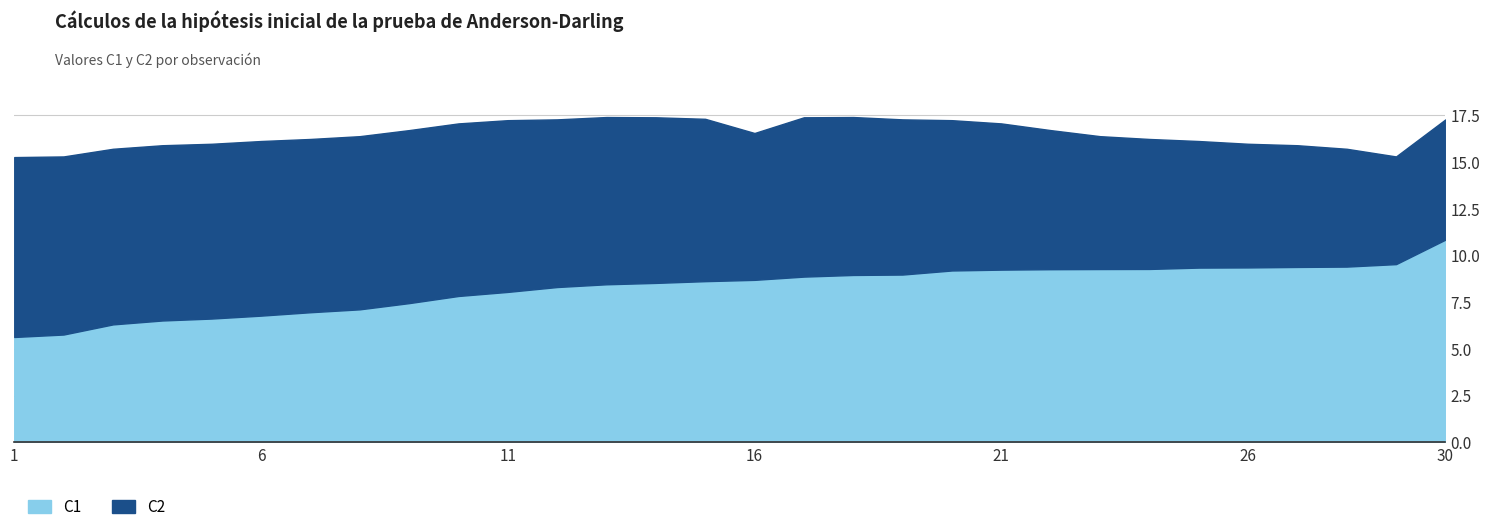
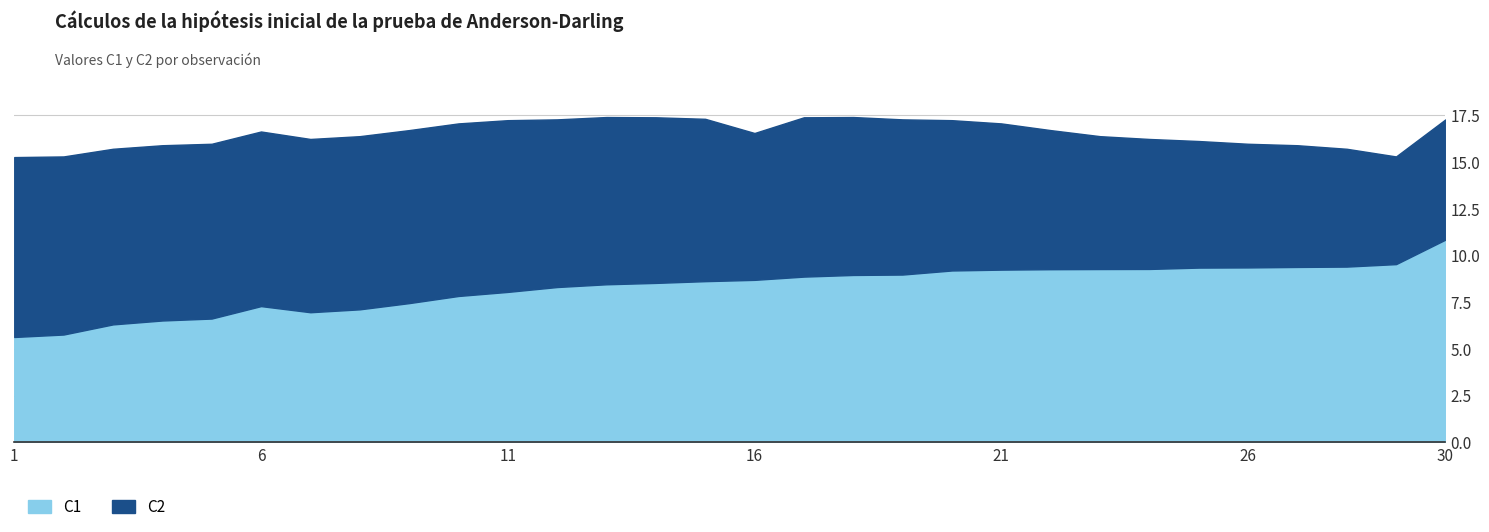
  {
    "C1": {
-     "6": 6.8
+     "6": 7.3
    },
    "C2": {
      "1": 9.6,
      "6": 9.3,
      "11": 9.2,
      "16": 7.9,
      "21": 7.8,
      "26": 6.6,
      "30": 6.4
    }
  }
